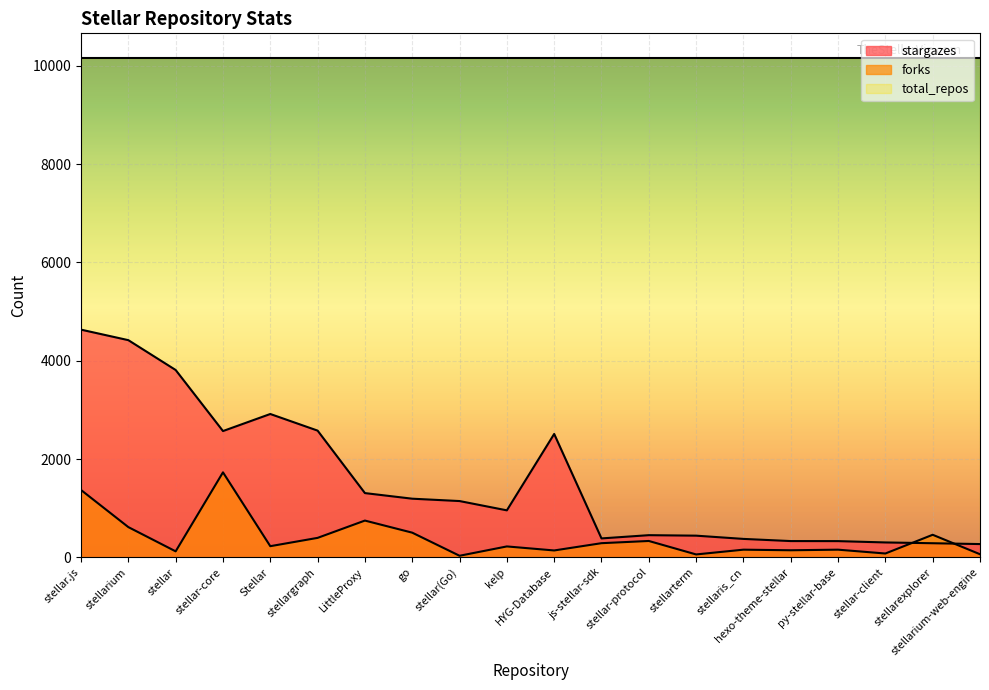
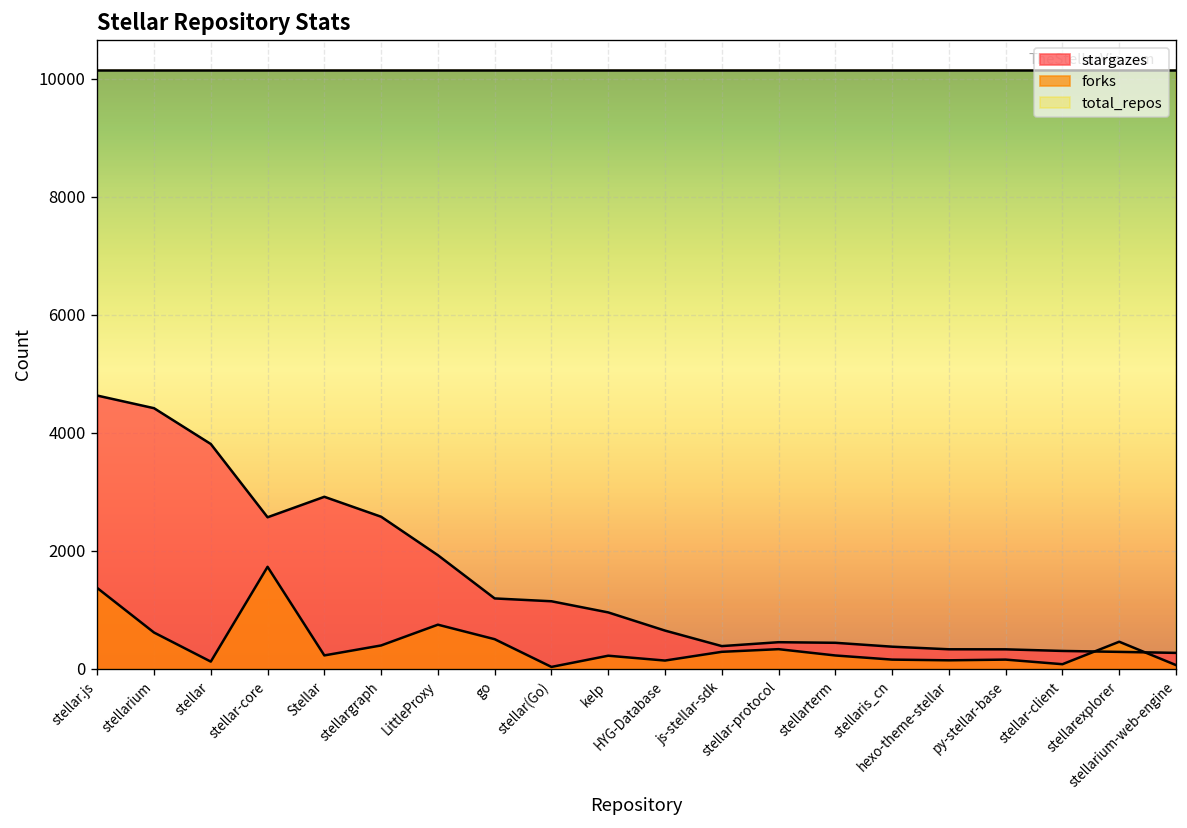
  {
    "stargazes": {
      "stellar.js": 4600,
      "stellarium": 4400,
      "stellar": 3800,
      "stellar-core": 2600,
      "Stellar": 2900,
      "stellargraph": 2600,
-     "LittleProxy": 1300,
+     "LittleProxy": 1900,
      "go": 1200,
      "stellar(Go)": 1100,
      "kelp": 1000,
-     "HYG-Database": 2500,
+     "HYG-Database": 600,
      "js-stellar-sdk": 400,
      "stellar-protocol": 500,
      "stellarterm": 400,
      "stellaris_cn": 400,
      "hexo-theme-stellar": 300,
      "py-stellar-base": 300,
      "stellar-client": 300,
      "stellarexplorer": 300,
      "stellarium-web-engine": 300
    },
    "forks": {
      "stellar.js": 1400,
      "stellarium": 600,
      "stellar": 100,
      "stellar-core": 1700,
      "Stellar": 200,
      "stellargraph": 400,
      "LittleProxy": 700,
      "go": 500,
      "stellar(Go)": 0,
      "kelp": 200,
      "HYG-Database": 100,
      "js-stellar-sdk": 300,
      "stellar-protocol": 300,
-     "stellarterm": 100,
+     "stellarterm": 200,
      "stellaris_cn": 200,
      "hexo-theme-stellar": 100,
      "py-stellar-base": 200,
      "stellar-client": 100,
      "stellarexplorer": 500,
      "stellarium-web-engine": 100
    },
    "total_repos": {
      "stellar.js": 10200,
      "stellarium": 10200,
      "stellar": 10200,
      "stellar-core": 10200,
      "Stellar": 10200,
      "stellargraph": 10200,
      "LittleProxy": 10200,
      "go": 10200,
      "stellar(Go)": 10200,
      "kelp": 10200,
      "HYG-Database": 10200,
      "js-stellar-sdk": 10200,
      "stellar-protocol": 10200,
      "stellarterm": 10200,
      "stellaris_cn": 10200,
      "hexo-theme-stellar": 10200,
      "py-stellar-base": 10200,
      "stellarium-web-engine": 10200
    }
  }
